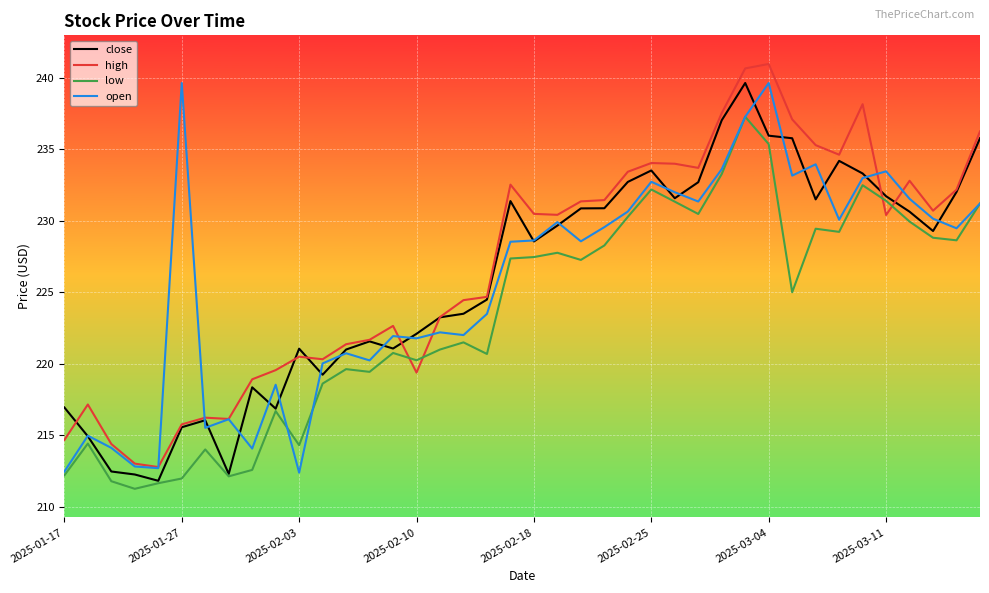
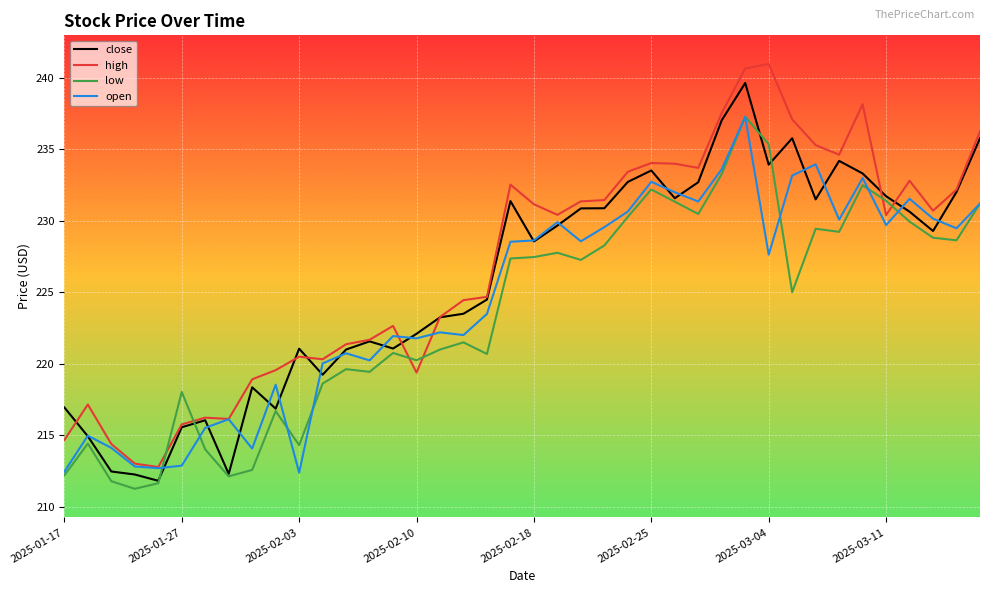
  {
    "close": {
      "2025-01-17": 217.0,
      "2025-01-27": 215.6,
      "2025-02-03": 221.1,
      "2025-02-10": 222.1,
      "2025-02-25": 233.5,
-     "2025-03-04": 235.9,
+     "2025-03-04": 233.9,
      "2025-03-11": 231.7
    },
    "high": {
      "2025-01-17": 214.7,
      "2025-01-27": 215.8,
      "2025-02-03": 220.5,
      "2025-02-10": 219.4,
-     "2025-02-18": 230.5,
+     "2025-02-18": 231.1,
      "2025-02-25": 234.0,
      "2025-03-04": 240.9,
      "2025-03-11": 230.4
    },
    "low": {
      "2025-01-17": 212.2,
-     "2025-01-27": 212.0,
+     "2025-01-27": 218.0,
      "2025-02-03": 214.3,
      "2025-02-10": 220.3,
      "2025-02-18": 227.5,
      "2025-02-25": 232.2,
      "2025-03-04": 235.4,
      "2025-03-11": 231.4
    },
    "open": {
      "2025-01-17": 212.5,
-     "2025-01-27": 239.6,
+     "2025-01-27": 212.9,
      "2025-02-03": 212.4,
      "2025-02-10": 221.8,
      "2025-02-25": 232.7,
-     "2025-03-04": 239.6,
-     "2025-03-11": 233.4
+     "2025-03-04": 227.6,
+     "2025-03-11": 229.7
    }
  }
